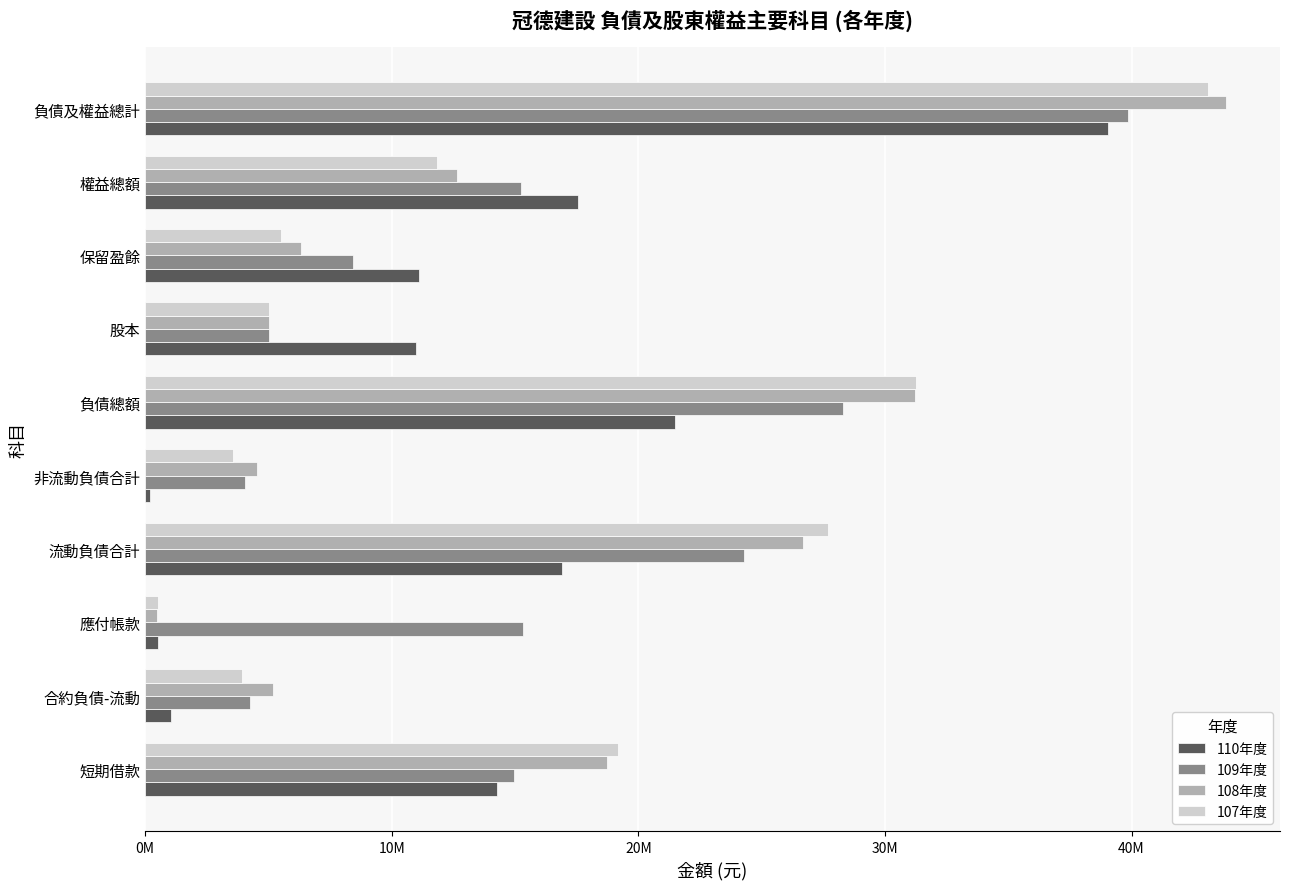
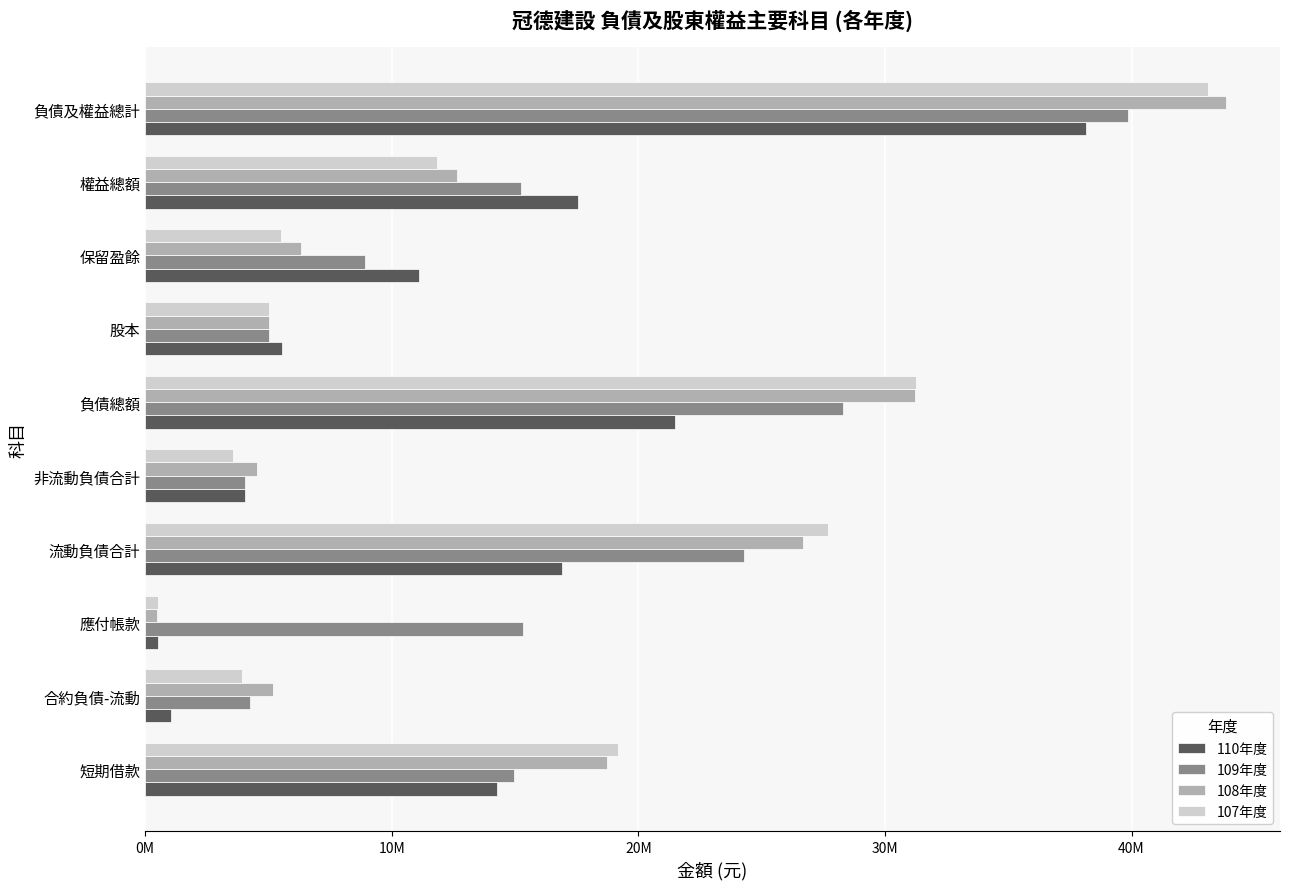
  {
    "110年度": {
-     "負債及權益總計": 39100000,
+     "負債及權益總計": 38200000,
      "權益總額": 17600000,
      "保留盈餘": 11100000,
-     "股本": 11000000,
+     "股本": 5500000,
      "負債總額": 21500000,
-     "非流動負債合計": 200000,
+     "非流動負債合計": 4000000,
      "流動負債合計": 16900000,
      "應付帳款": 500000,
      "合約負債-流動": 1100000,
      "短期借款": 14300000
    },
    "109年度": {
      "負債及權益總計": 39900000,
      "權益總額": 15200000,
-     "保留盈餘": 8400000,
+     "保留盈餘": 8900000,
      "股本": 5000000,
      "負債總額": 28300000,
      "非流動負債合計": 4000000,
      "流動負債合計": 24300000,
      "應付帳款": 15300000,
      "合約負債-流動": 4300000,
      "短期借款": 14900000
    }
  }
